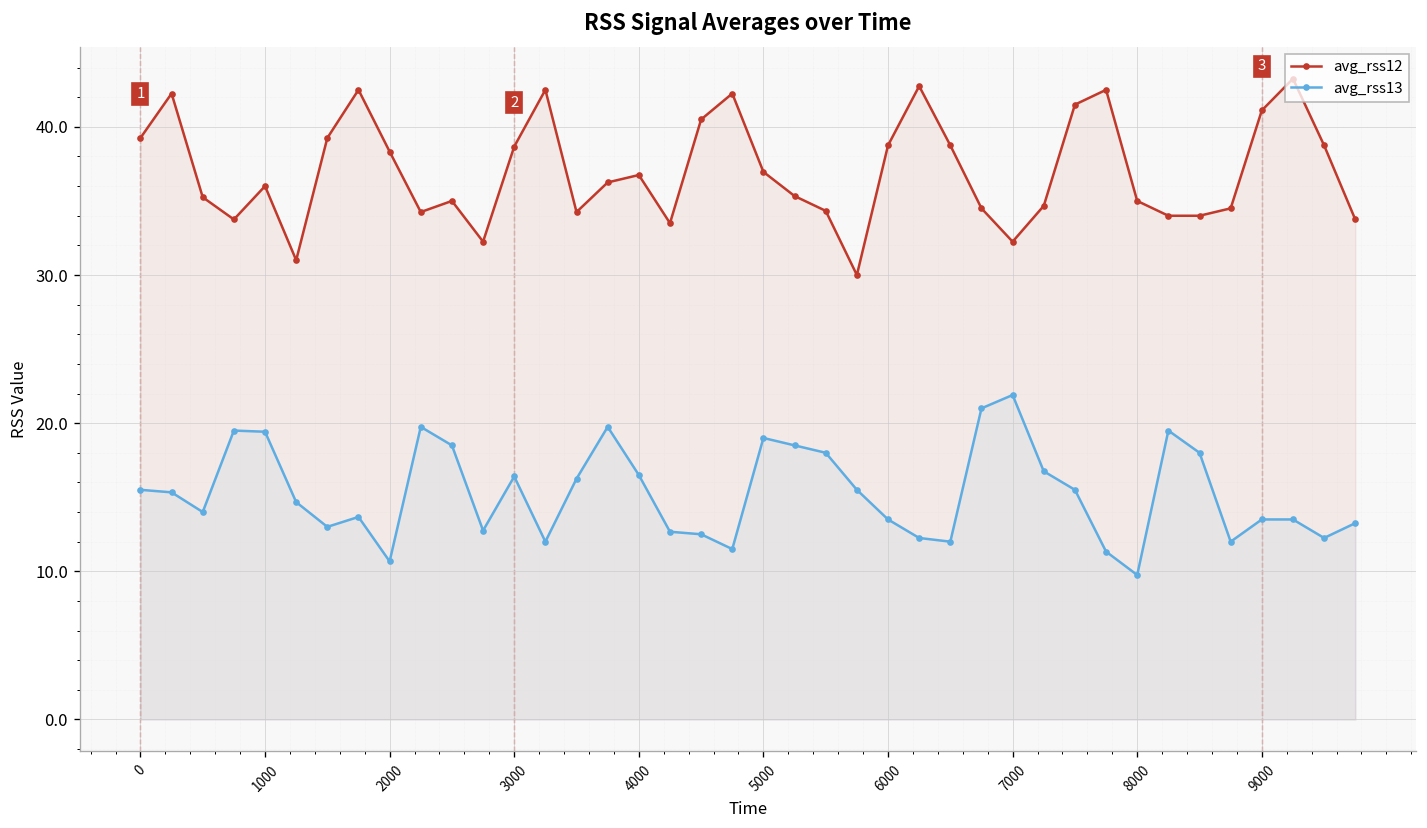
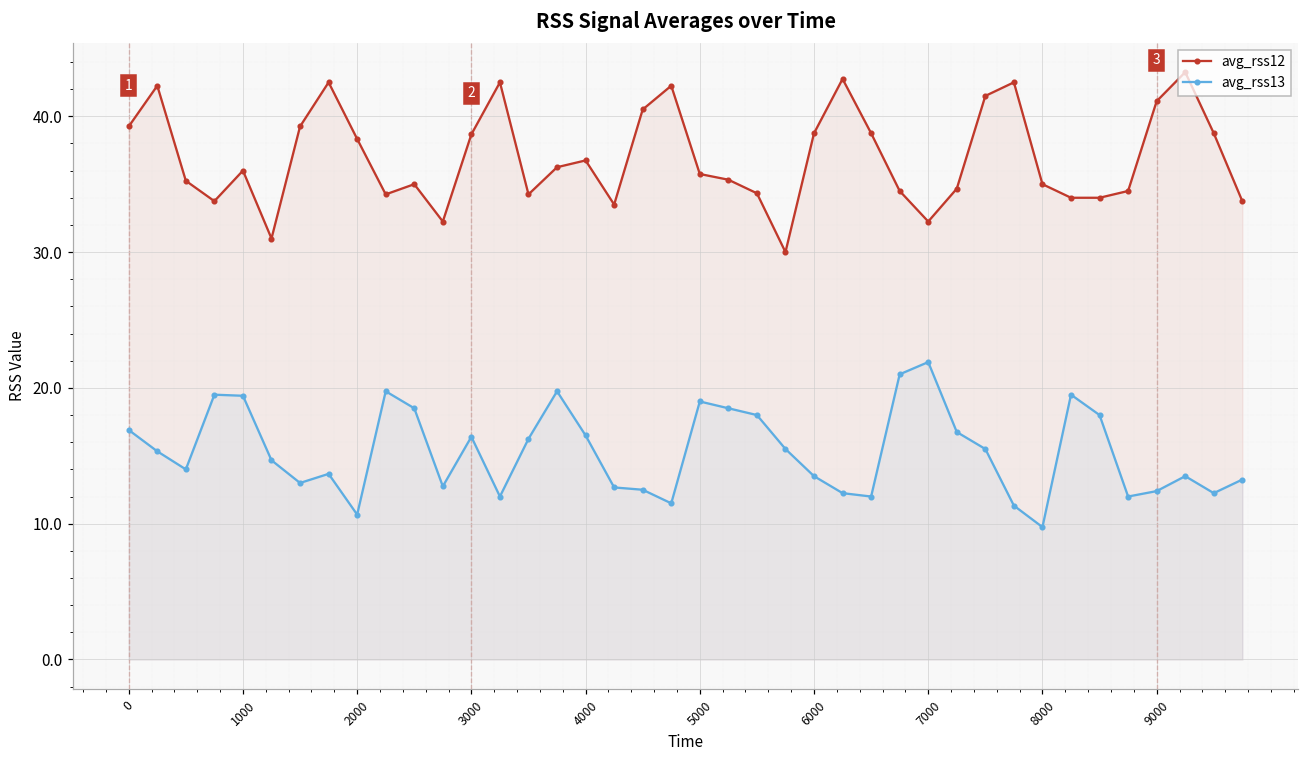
  {
    "avg_rss12": {
      "0": 39.3,
      "1000": 36.0,
      "2000": 38.3,
      "3000": 38.7,
      "4000": 36.8,
-     "5000": 37.0,
+     "5000": 35.8,
      "6000": 38.8,
      "7000": 32.3,
      "8000": 35.0,
      "9000": 41.1
    },
    "avg_rss13": {
-     "0": 15.5,
+     "0": 16.9,
      "1000": 19.4,
      "2000": 10.7,
      "3000": 16.4,
      "4000": 16.5,
      "5000": 19.0,
      "6000": 13.5,
      "7000": 21.9,
      "8000": 9.8,
-     "9000": 13.5
+     "9000": 12.4
    }
  }
